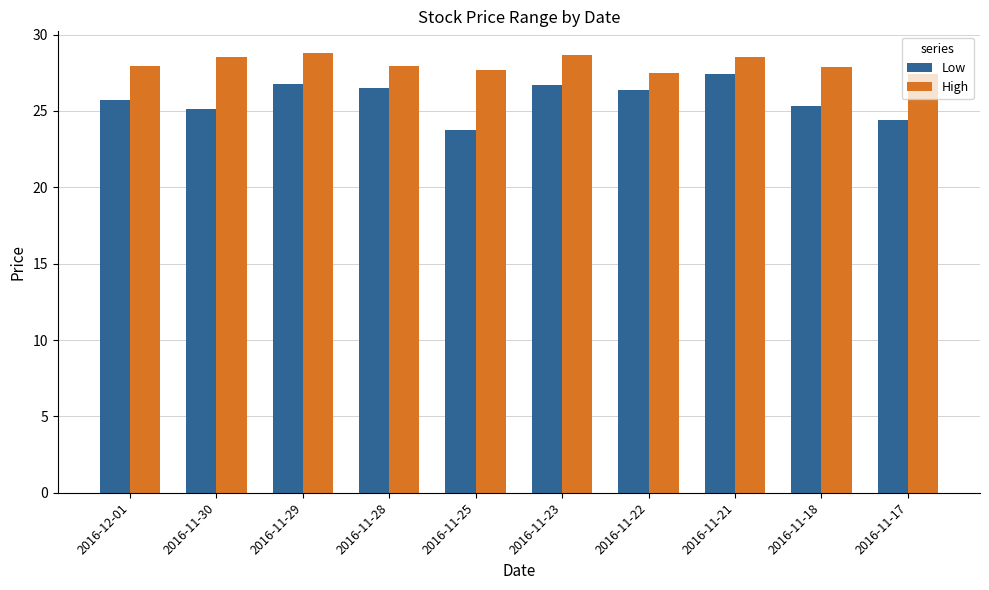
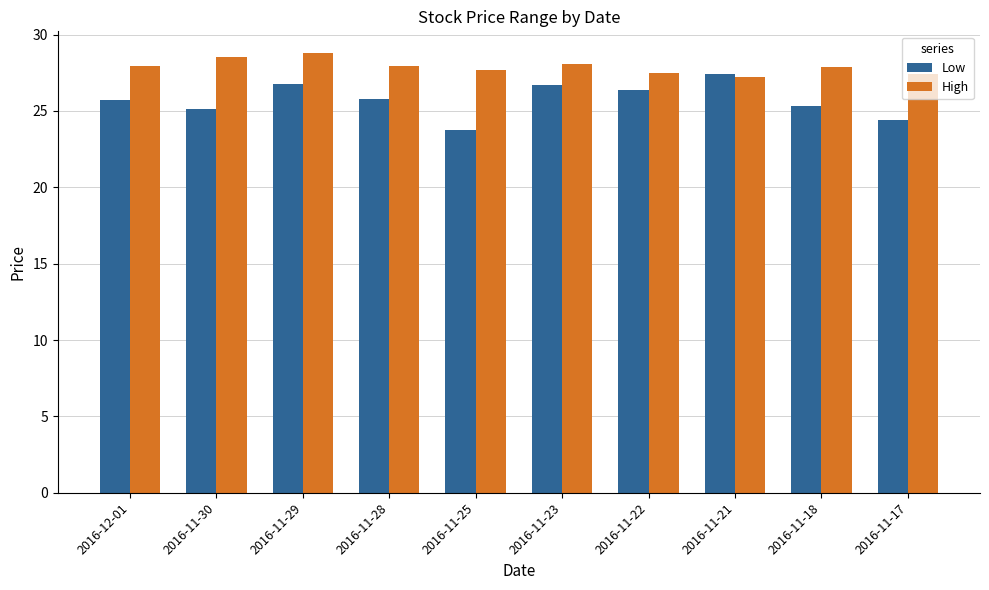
  {
    "Low": {
      "2016-12-01": 25.7,
      "2016-11-30": 25.1,
      "2016-11-29": 26.8,
-     "2016-11-28": 26.5,
+     "2016-11-28": 25.8,
      "2016-11-25": 23.7,
      "2016-11-23": 26.7,
      "2016-11-22": 26.4,
      "2016-11-21": 27.4,
      "2016-11-18": 25.3,
      "2016-11-17": 24.4
    },
    "High": {
      "2016-12-01": 28.0,
      "2016-11-30": 28.5,
      "2016-11-29": 28.8,
      "2016-11-28": 28.0,
      "2016-11-25": 27.7,
-     "2016-11-23": 28.7,
+     "2016-11-23": 28.1,
      "2016-11-22": 27.5,
-     "2016-11-21": 28.5,
+     "2016-11-21": 27.2,
      "2016-11-18": 27.9
    }
  }
